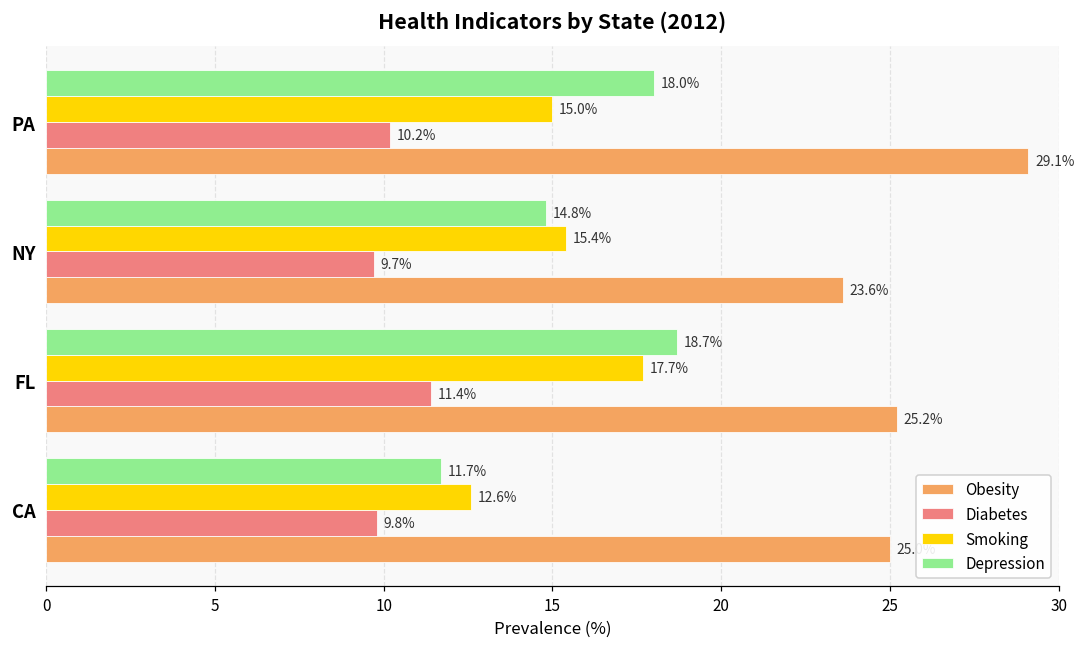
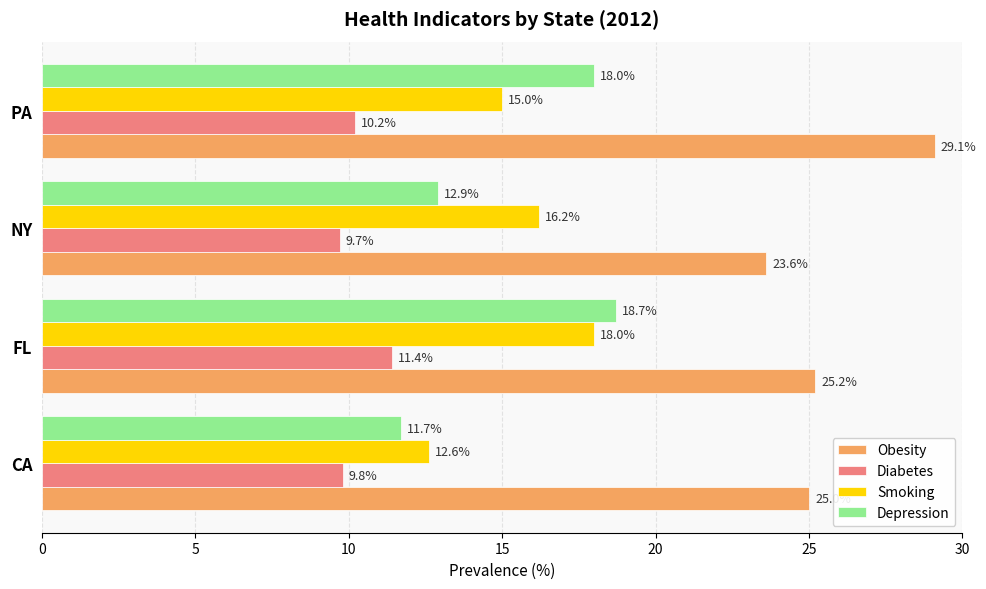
  {
    "Smoking": {
      "PA": "15.0%",
-     "NY": "15.4%",
-     "FL": "17.7%",
+     "NY": "16.2%",
+     "FL": "18.0%",
      "CA": "12.6%"
    },
    "Depression": {
      "PA": "18.0%",
-     "NY": "14.8%",
+     "NY": "12.9%",
      "FL": "18.7%",
      "CA": "11.7%"
    }
  }
